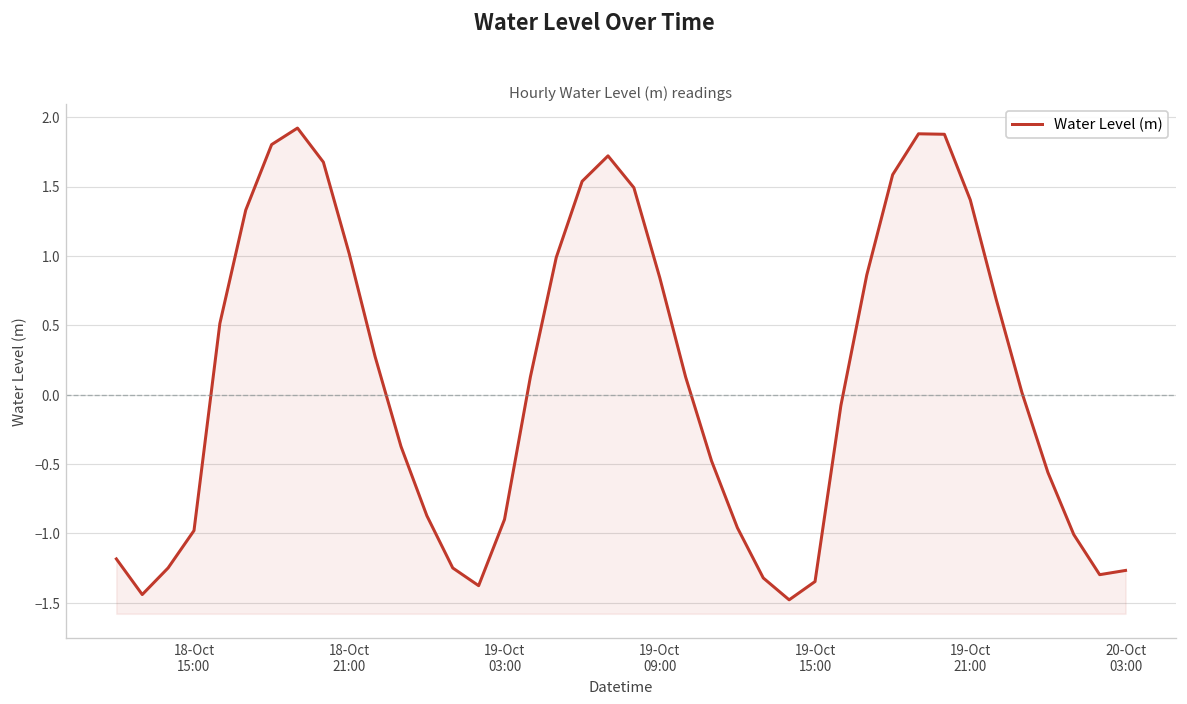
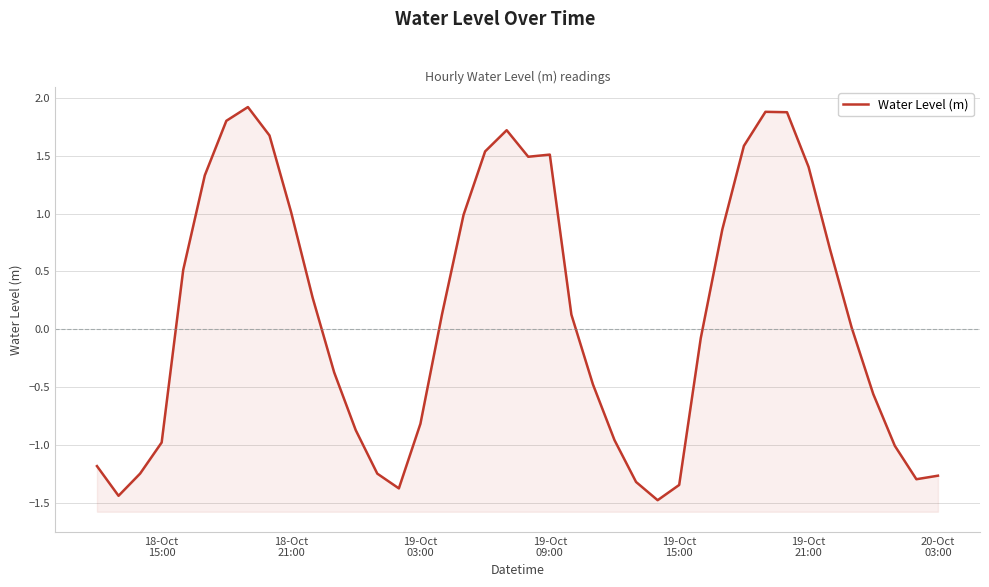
  {
    "18-Oct 15:00": -0.98,
    "18-Oct 21:00": 1.02,
-   "19-Oct 03:00": -0.90,
-   "19-Oct 09:00": 0.84,
+   "19-Oct 03:00": -0.82,
+   "19-Oct 09:00": 1.51,
    "19-Oct 15:00": -1.35,
    "19-Oct 21:00": 1.40,
    "20-Oct 03:00": -1.27
  }
